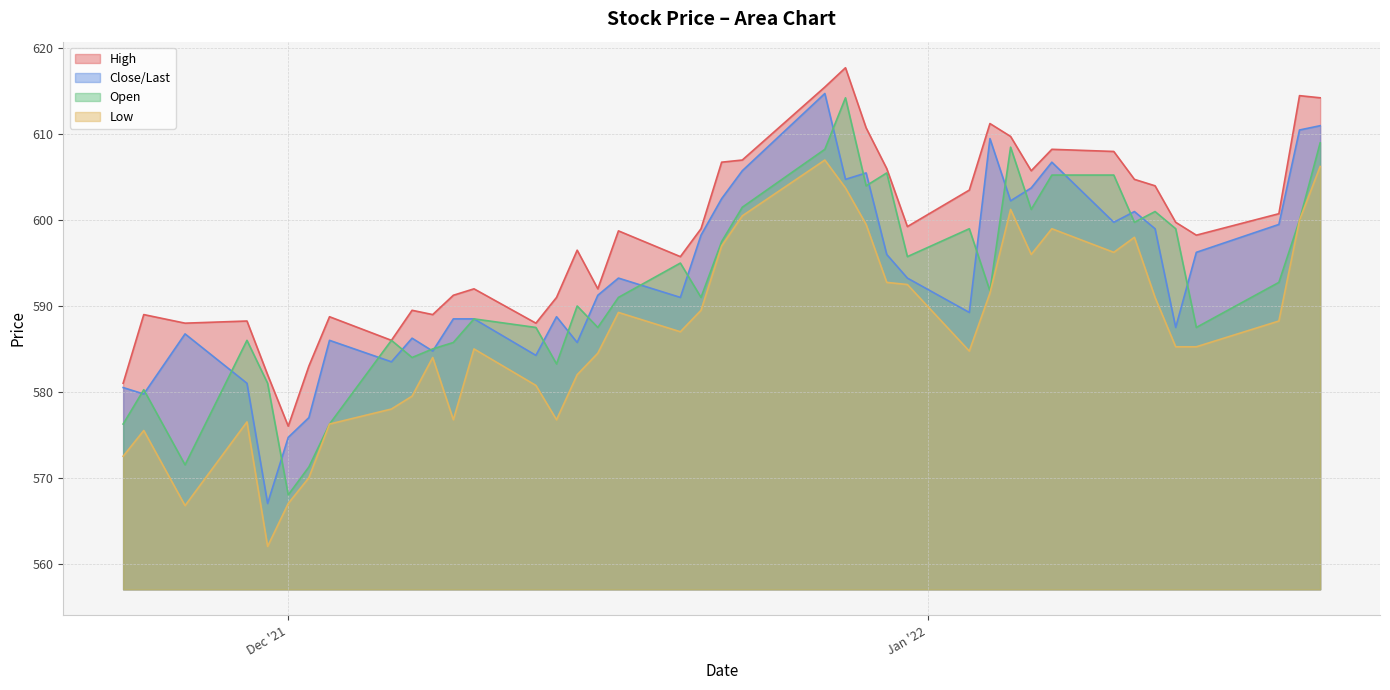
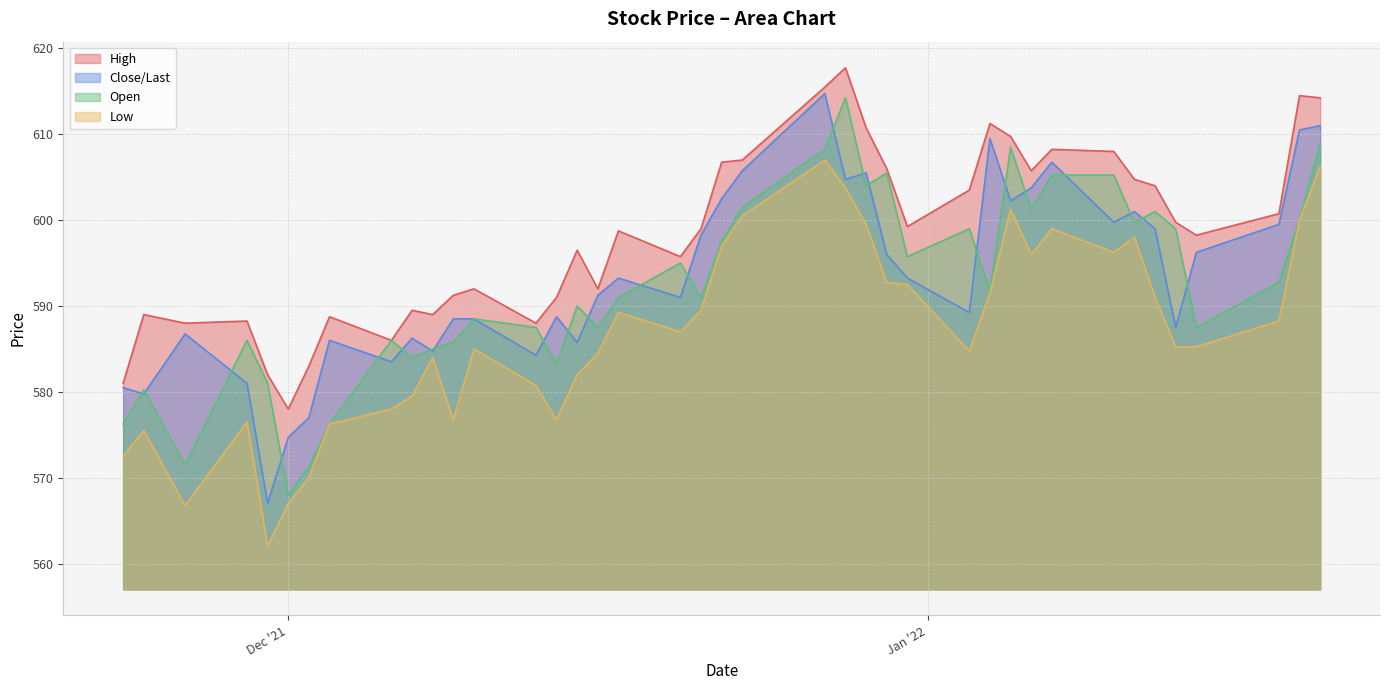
  {
    "High": {
-     "Dec '21": 576
+     "Dec '21": 578
    },
    "Close/Last": {
      "Dec '21": 575
    },
    "Open": {
      "Dec '21": 568
    },
    "Low": {
      "Dec '21": 567
    }
  }
